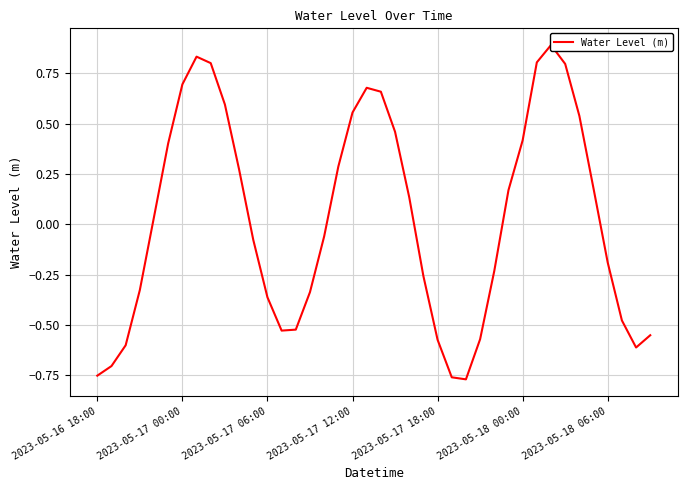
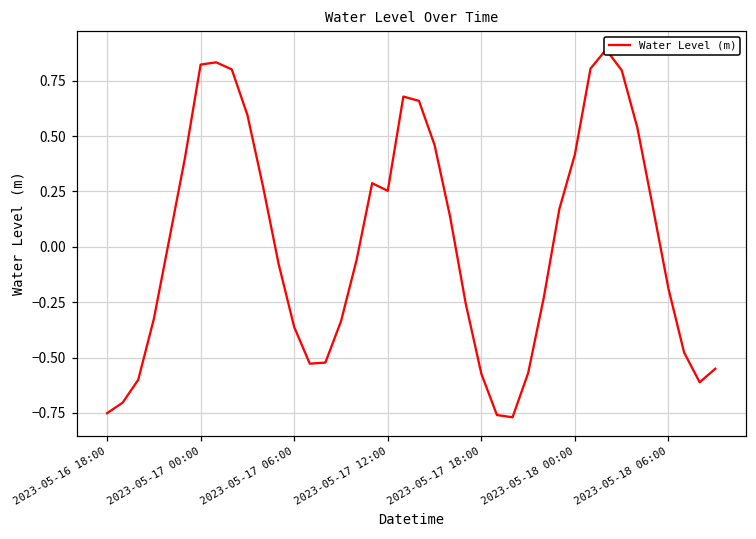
  {
    "2023-05-16 18:00": -0.75,
-   "2023-05-17 00:00": 0.70,
+   "2023-05-17 00:00": 0.82,
    "2023-05-17 06:00": -0.36,
-   "2023-05-17 12:00": 0.56,
+   "2023-05-17 12:00": 0.25,
    "2023-05-17 18:00": -0.57,
    "2023-05-18 00:00": 0.42,
    "2023-05-18 06:00": -0.19
  }
